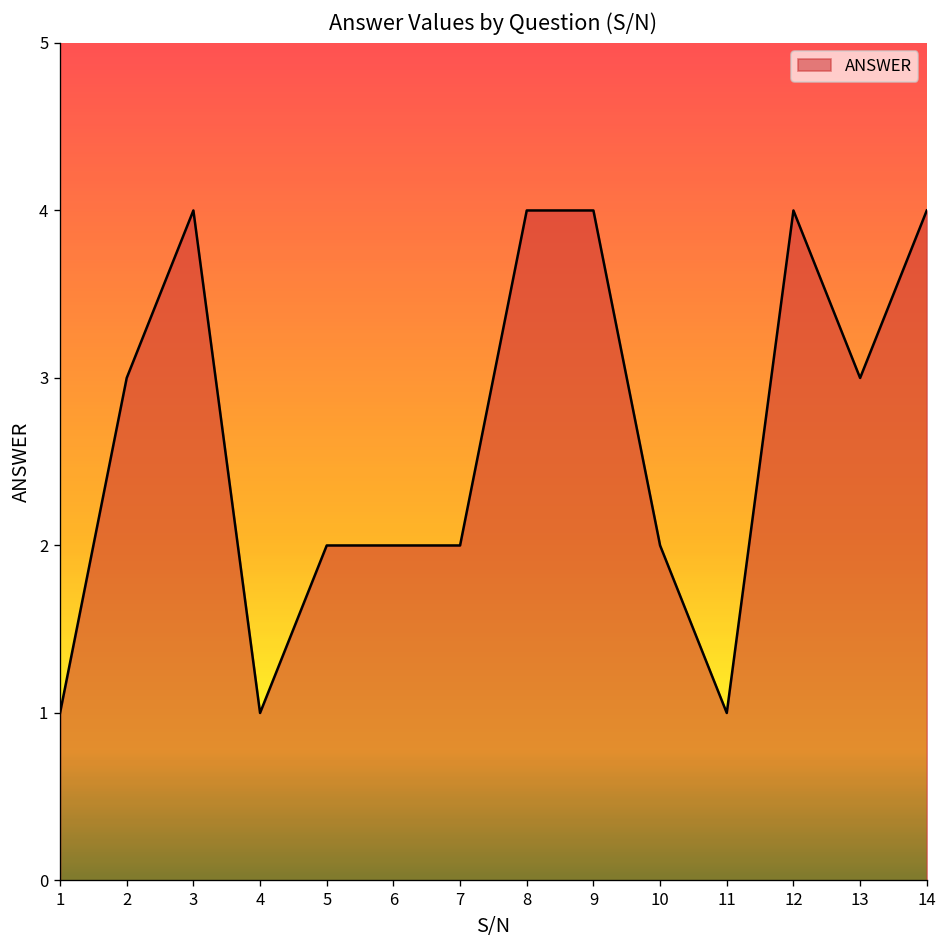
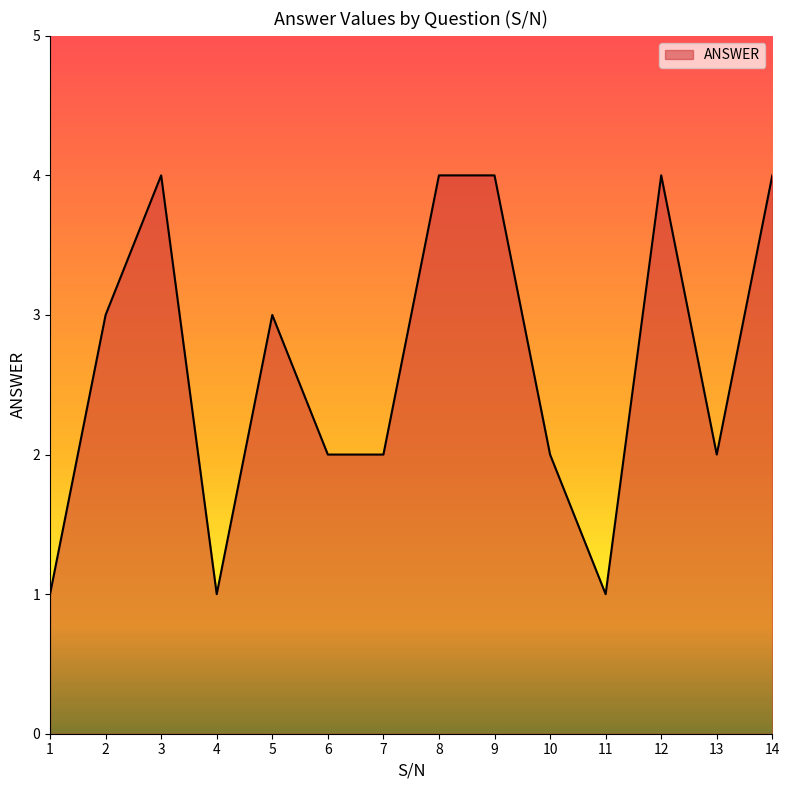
  {
    "1": 1,
    "2": 3,
    "3": 4,
    "4": 1,
-   "5": 2,
+   "5": 3,
    "6": 2,
    "7": 2,
    "8": 4,
    "9": 4,
    "10": 2,
    "11": 1,
    "12": 4,
-   "13": 3,
+   "13": 2,
    "14": 4
  }
